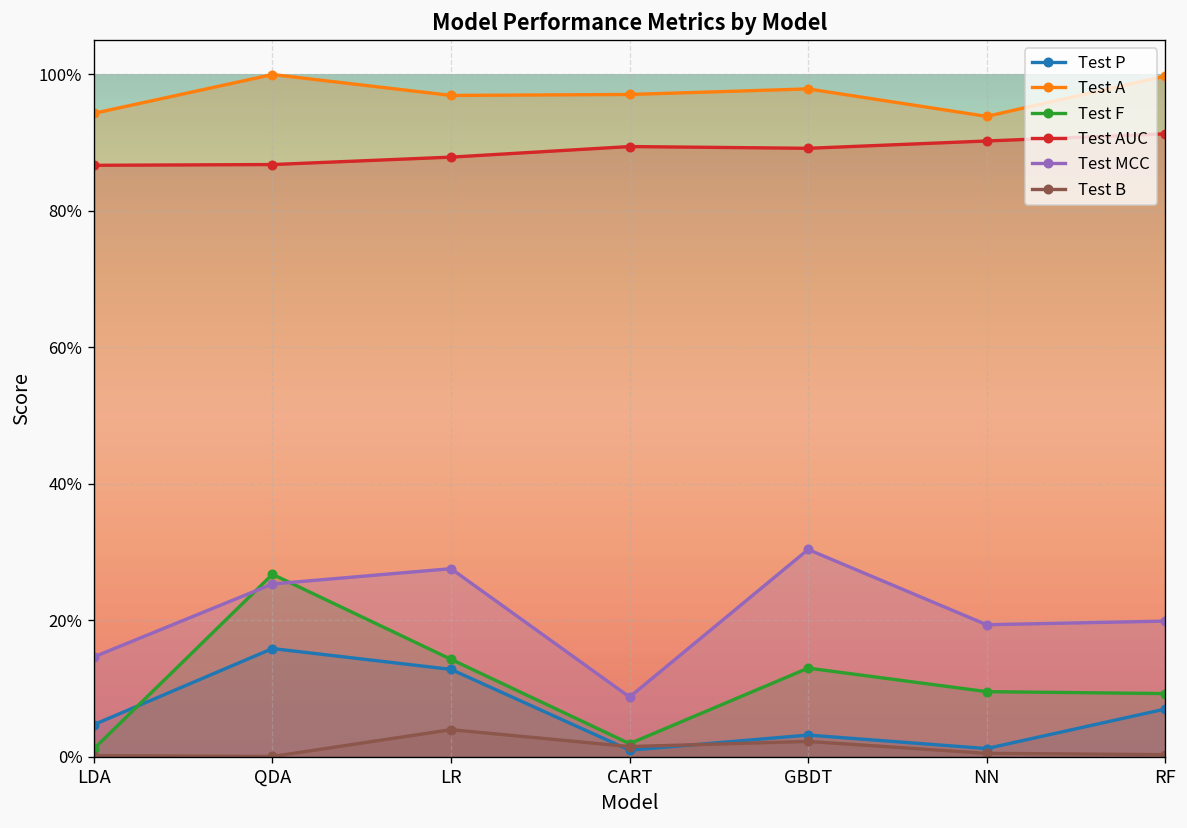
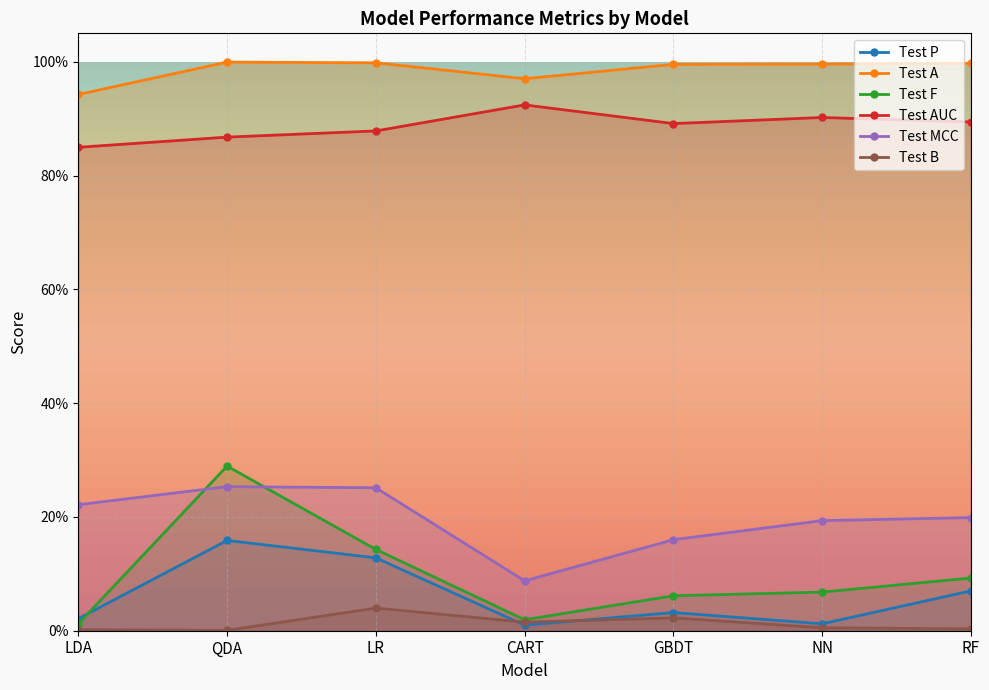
  {
    "Test P": {
-     "LDA": "5%",
+     "LDA": "2%",
      "QDA": "16%",
      "LR": "13%",
      "CART": "1%",
      "GBDT": "3%",
      "NN": "1%",
      "RF": "7%"
    },
    "Test A": {
      "LDA": "94%",
      "QDA": "100%",
-     "LR": "97%",
+     "LR": "100%",
      "CART": "97%",
-     "GBDT": "98%",
-     "NN": "94%",
+     "GBDT": "100%",
+     "NN": "100%",
      "RF": "100%"
    },
    "Test F": {
      "LDA": "1%",
-     "QDA": "27%",
+     "QDA": "29%",
      "LR": "14%",
-     "GBDT": "13%",
-     "NN": "10%",
+     "GBDT": "6%",
+     "NN": "7%",
      "RF": "9%"
    },
    "Test AUC": {
-     "LDA": "87%",
+     "LDA": "85%",
      "QDA": "87%",
      "LR": "88%",
-     "CART": "89%",
+     "CART": "92%",
      "GBDT": "89%",
      "NN": "90%",
-     "RF": "91%"
+     "RF": "89%"
    },
    "Test MCC": {
-     "LDA": "15%",
+     "LDA": "22%",
      "QDA": "25%",
-     "LR": "28%",
+     "LR": "25%",
      "CART": "9%",
-     "GBDT": "30%",
+     "GBDT": "16%",
      "NN": "19%",
      "RF": "20%"
    },
    "Test B": {
      "LDA": "0%",
      "QDA": "0%",
      "LR": "4%",
      "GBDT": "2%",
      "NN": "1%",
      "RF": "0%"
    }
  }
